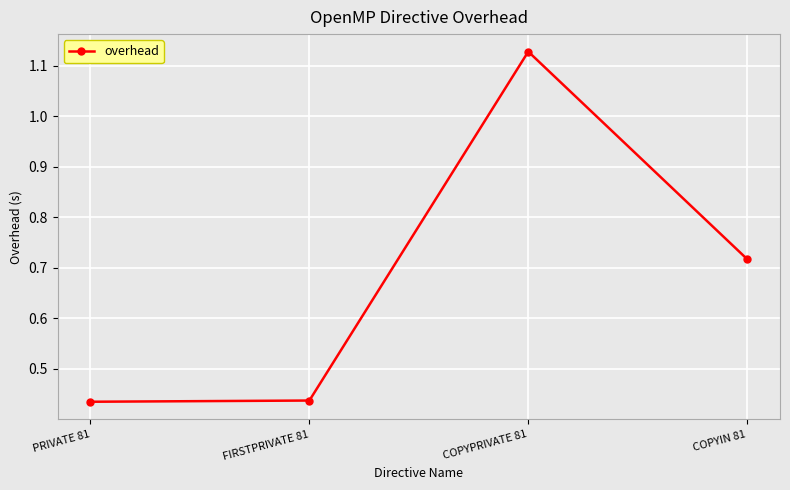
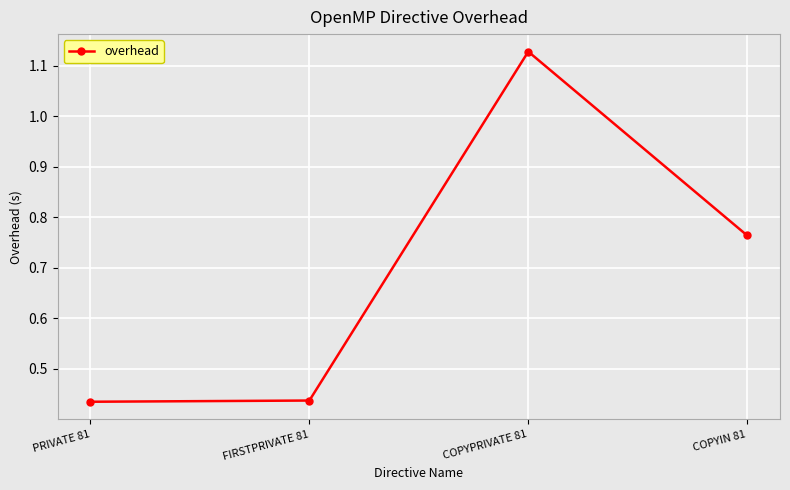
  {
    "PRIVATE 81": 0.43,
    "FIRSTPRIVATE 81": 0.44,
    "COPYPRIVATE 81": 1.13,
-   "COPYIN 81": 0.72
+   "COPYIN 81": 0.76
  }
